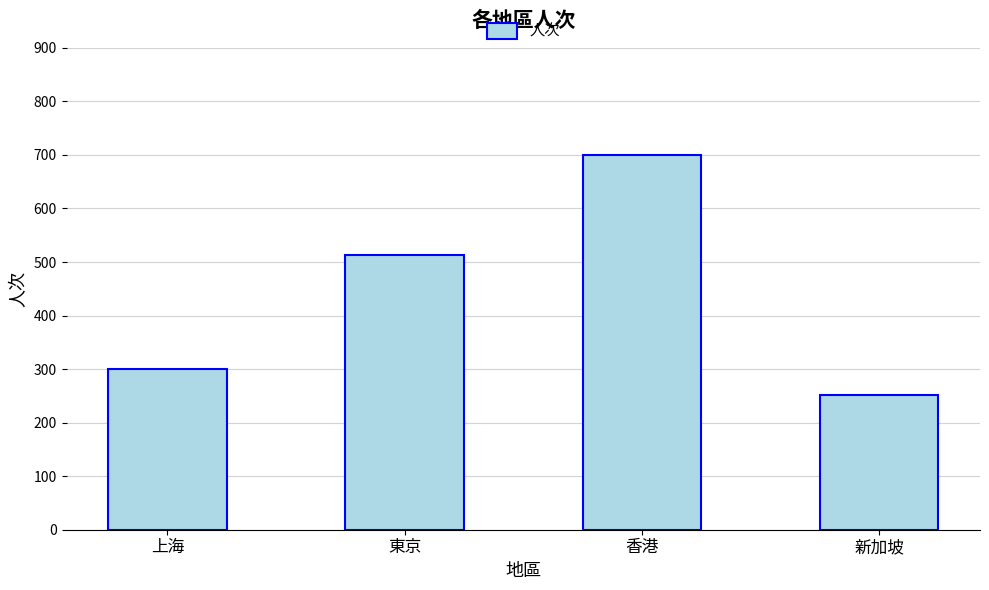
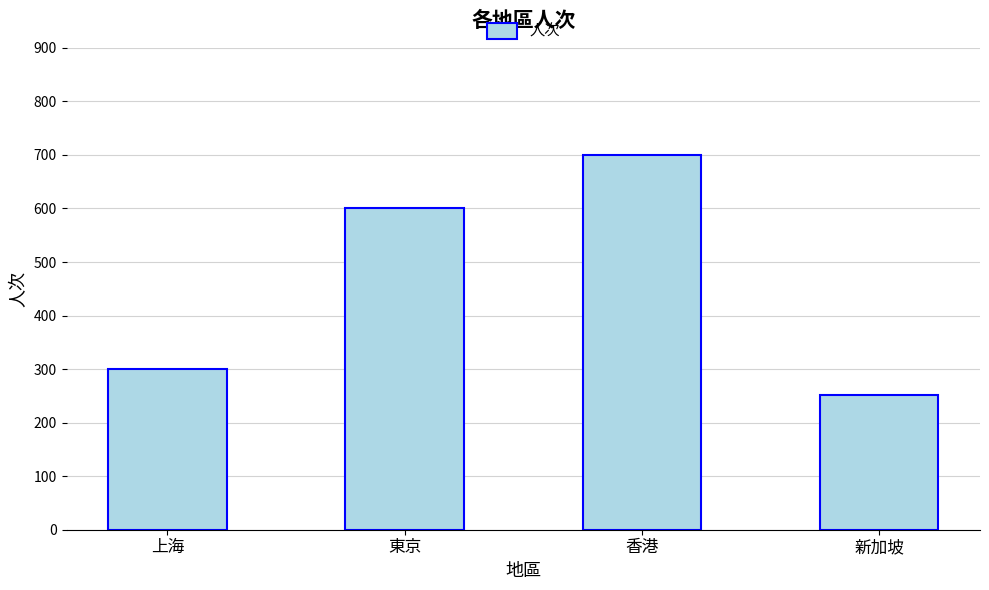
  {
    "上海": 300,
-   "東京": 510,
+   "東京": 600,
    "香港": 700,
    "新加坡": 250
  }
